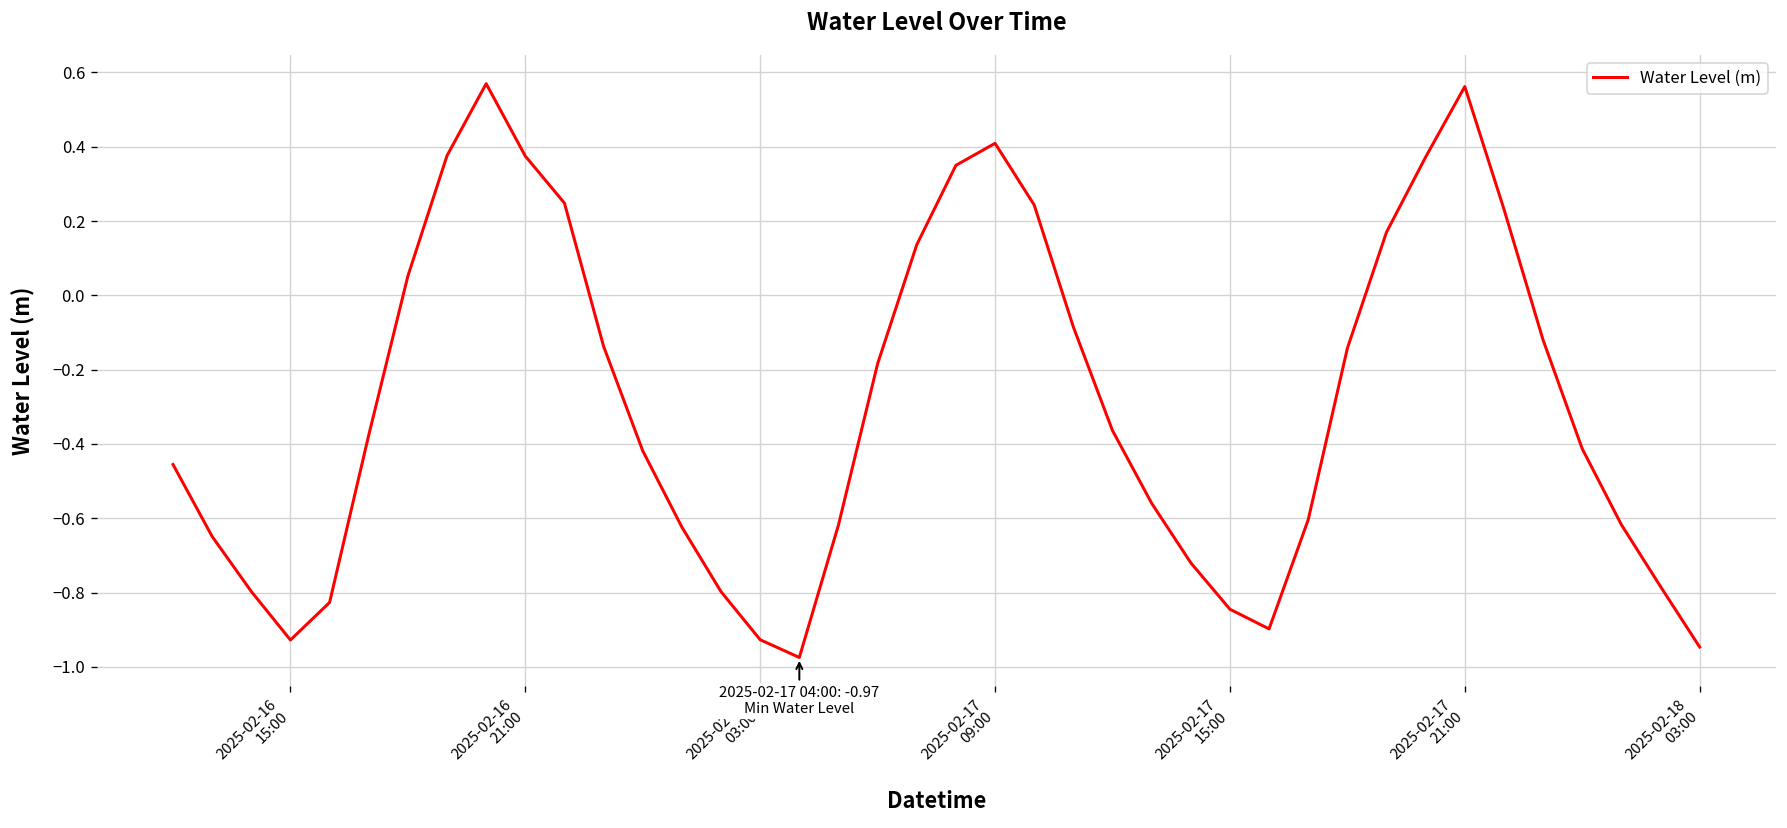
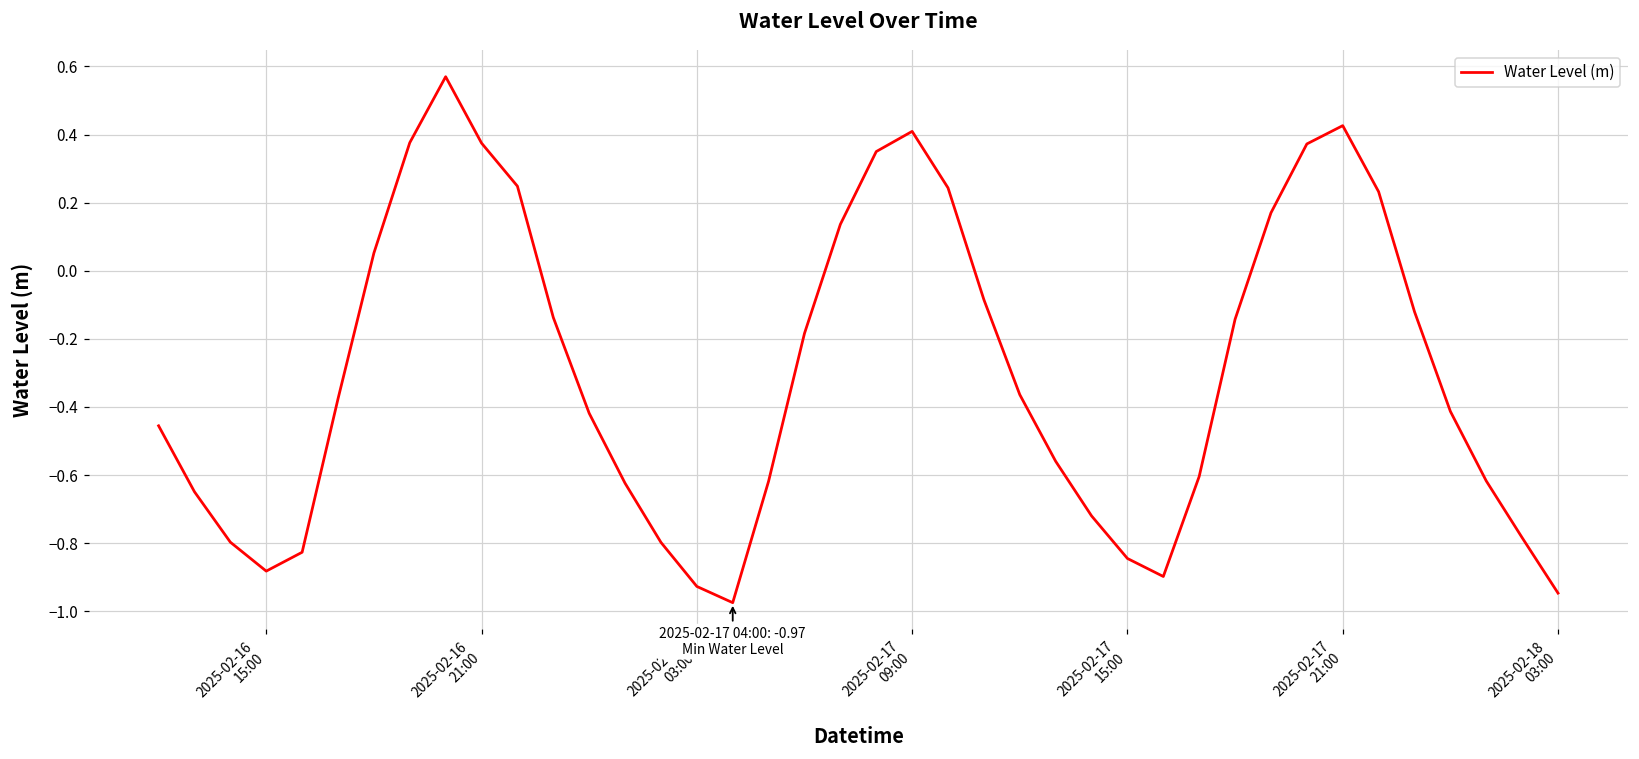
  {
-   "2025-02-16 15:00": -0.93,
+   "2025-02-16 15:00": -0.88,
    "2025-02-16 21:00": 0.37,
    "2025-02-17 03:00": -0.93,
    "2025-02-17 09:00": 0.41,
    "2025-02-17 15:00": -0.84,
-   "2025-02-17 21:00": 0.56,
+   "2025-02-17 21:00": 0.43,
    "2025-02-18 03:00": -0.95
  }
